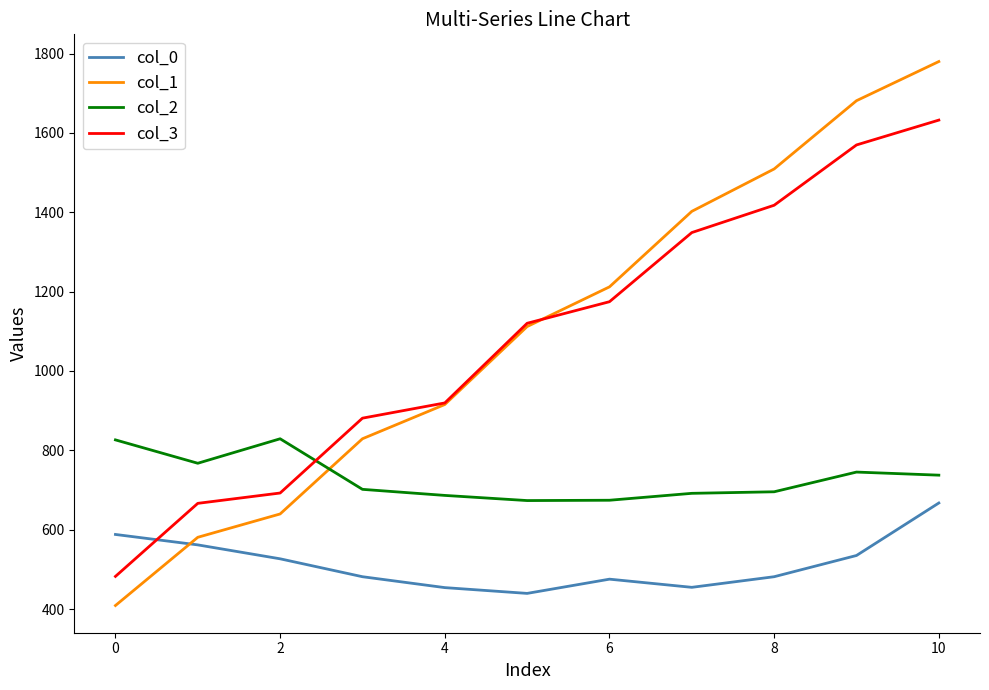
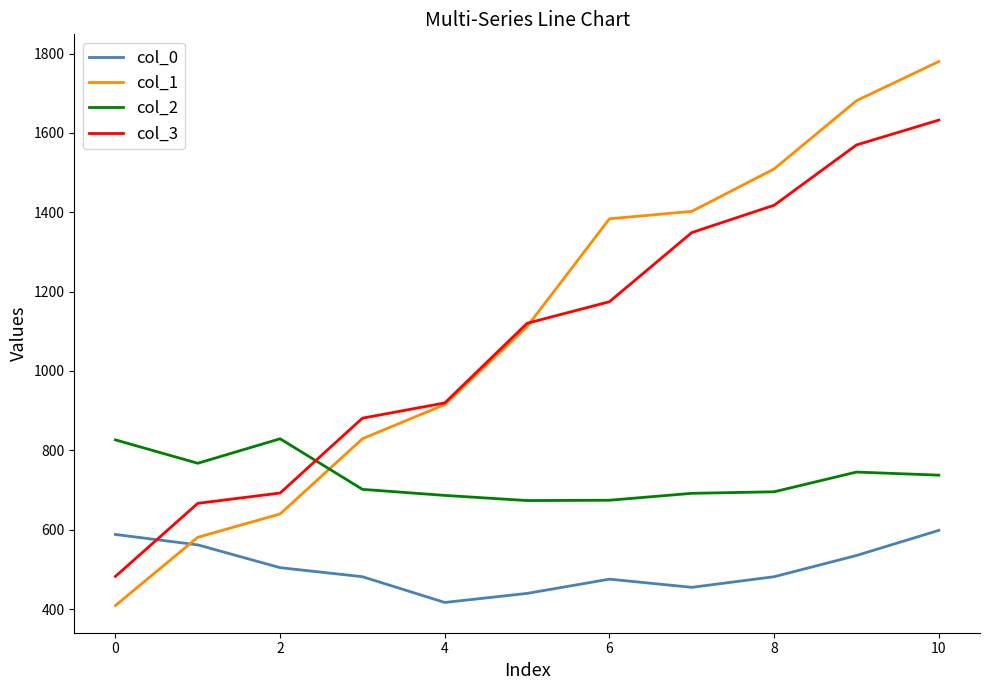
  {
    "col_0": {
      "0": 590,
-     "2": 530,
-     "4": 450,
+     "2": 500,
+     "4": 420,
      "6": 480,
      "8": 480,
-     "10": 670
+     "10": 600
    },
    "col_1": {
      "0": 410,
      "2": 640,
-     "6": 1210,
+     "6": 1380,
      "8": 1510,
      "10": 1780
    },
    "col_2": {
      "0": 830,
      "2": 830,
      "4": 690,
      "6": 670,
      "8": 700,
      "10": 740
    },
    "col_3": {
      "0": 480,
      "2": 690,
      "6": 1170,
      "8": 1420,
      "10": 1630
    }
  }
